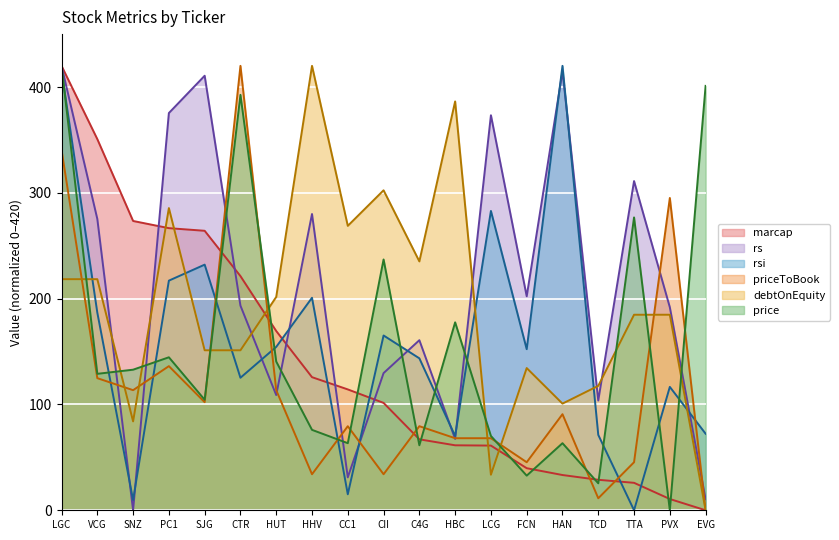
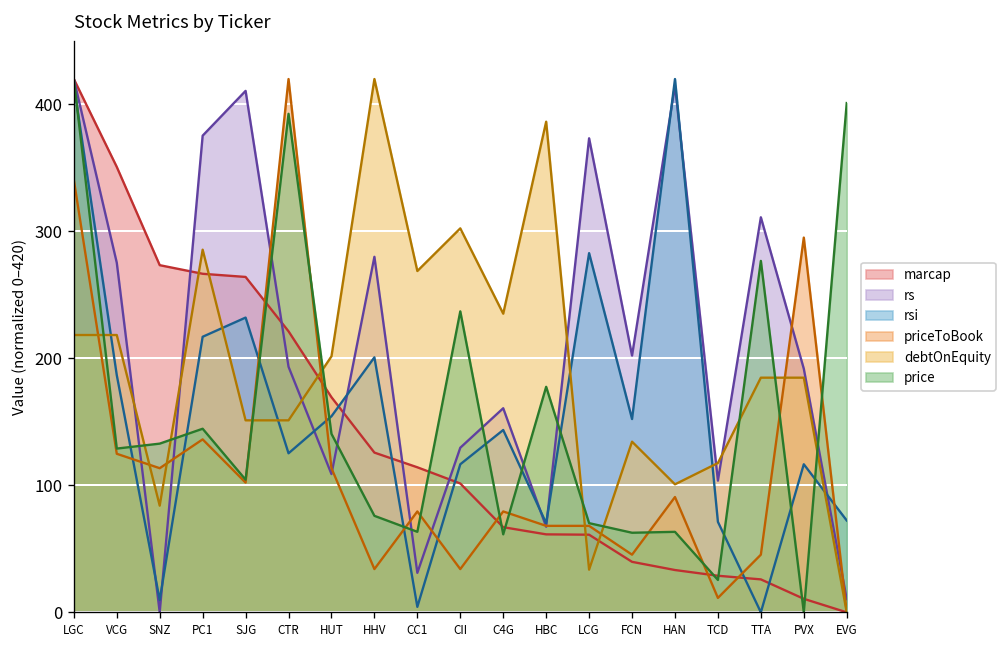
  {
    "rs": {
      "VCG": 275,
      "SNZ": 0,
      "PC1": 375,
      "SJG": 411,
      "CTR": 193,
      "HUT": 109,
      "HHV": 280,
      "CC1": 31,
      "CII": 130,
      "C4G": 161,
      "LCG": 373,
      "FCN": 202,
      "HAN": 415,
      "TCD": 104,
      "TTA": 311,
      "PVX": 192,
      "EVG": 10
    },
    "rsi": {
      "LGC": 416,
      "VCG": 187,
      "SNZ": 10,
      "PC1": 217,
      "SJG": 232,
      "CTR": 125,
      "HUT": 154,
      "HHV": 201,
-     "CC1": 15,
-     "CII": 165,
+     "CC1": 4,
+     "CII": 117,
      "C4G": 144,
      "LCG": 283,
      "FCN": 152,
      "HAN": 420,
      "TCD": 71,
      "TTA": 0,
      "PVX": 117,
      "EVG": 72
    },
    "price": {
      "VCG": 129,
      "SNZ": 133,
      "PC1": 145,
      "CTR": 393,
      "HUT": 141,
      "HHV": 76,
      "CC1": 63,
      "CII": 237,
      "C4G": 61,
      "HBC": 178,
-     "FCN": 33,
+     "FCN": 63,
      "HAN": 63,
      "TCD": 26,
      "TTA": 277,
      "PVX": 0,
      "EVG": 401
    }
  }
